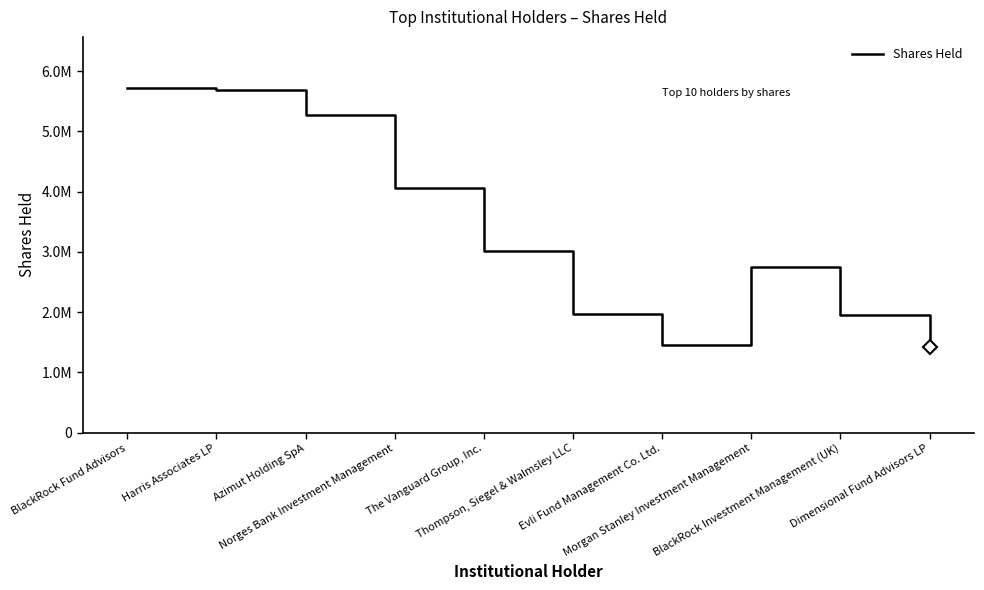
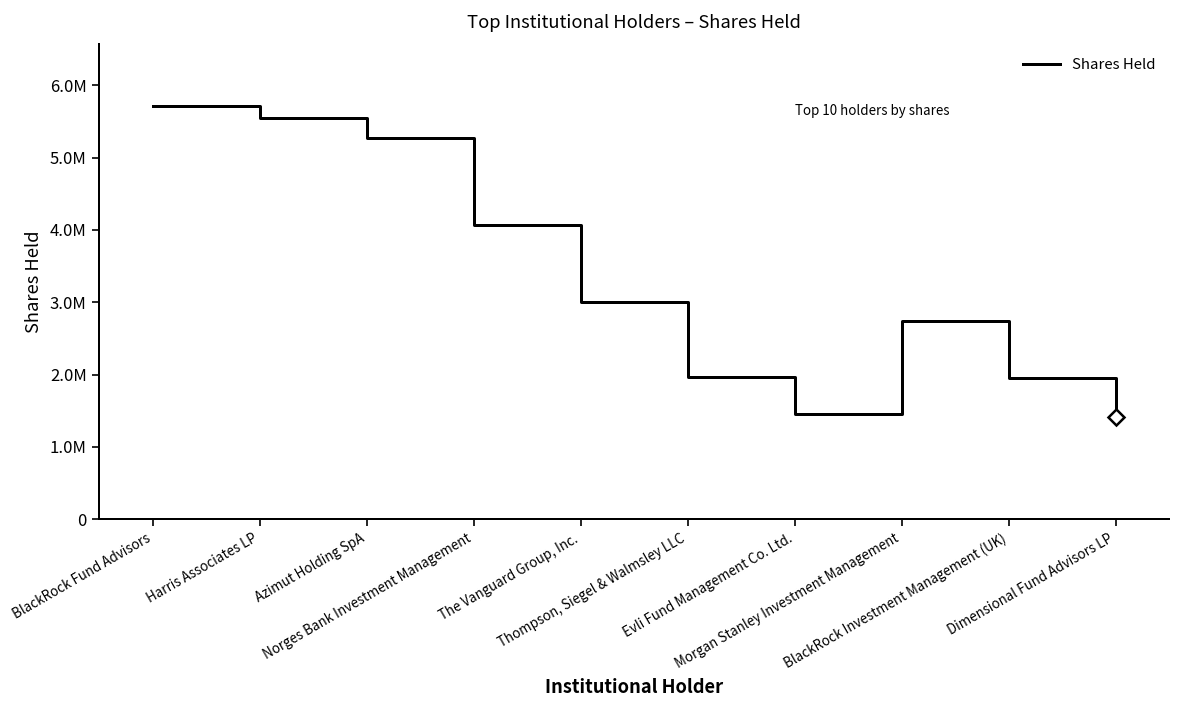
  {
    "Shares Held": {
      "BlackRock Fund Advisors": 5700000,
-     "Harris Associates LP": 5700000,
+     "Harris Associates LP": 5600000,
      "Azimut Holding SpA": 5300000,
      "Norges Bank Investment Management": 4100000,
      "The Vanguard Group, Inc.": 3000000,
      "Thompson, Siegel & Walmsley LLC": 2000000,
      "Evli Fund Management Co. Ltd.": 1500000,
      "Morgan Stanley Investment Management": 2700000,
      "BlackRock Investment Management (UK)": 2000000
    }
  }
